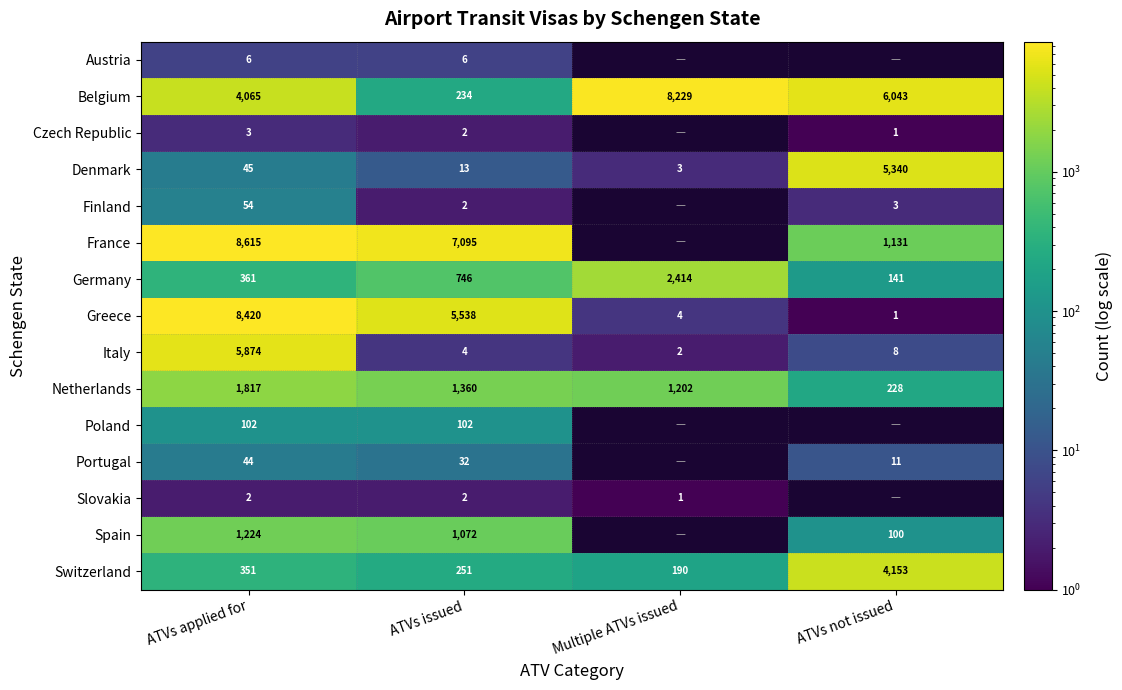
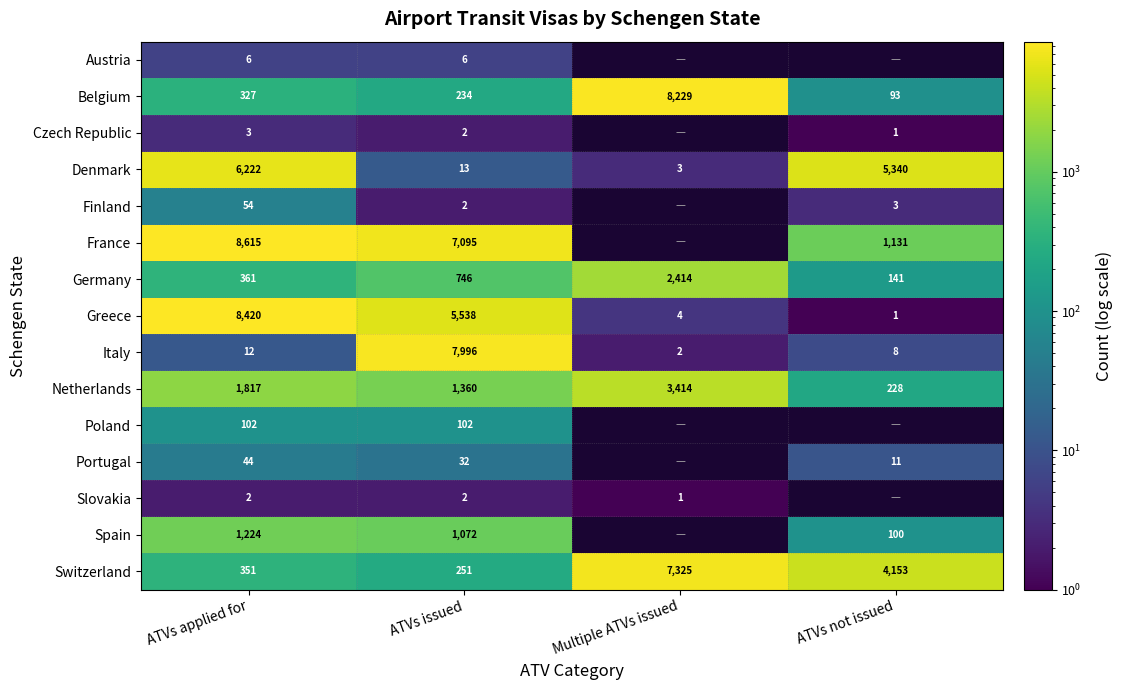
  {
    "Austria": {
      "ATVs applied for": "6",
      "ATVs issued": "6"
    },
    "Belgium": {
-     "ATVs applied for": "4,065",
+     "ATVs applied for": "327",
      "ATVs issued": "234",
      "Multiple ATVs issued": "8,229",
-     "ATVs not issued": "6,043"
+     "ATVs not issued": "93"
    },
    "Czech Republic": {
      "ATVs applied for": "3",
      "ATVs issued": "2",
      "ATVs not issued": "1"
    },
    "Denmark": {
-     "ATVs applied for": "45",
+     "ATVs applied for": "6,222",
      "ATVs issued": "13",
      "Multiple ATVs issued": "3",
      "ATVs not issued": "5,340"
    },
    "Finland": {
      "ATVs applied for": "54",
      "ATVs issued": "2",
      "ATVs not issued": "3"
    },
    "France": {
      "ATVs applied for": "8,615",
      "ATVs issued": "7,095",
      "ATVs not issued": "1,131"
    },
    "Germany": {
      "ATVs applied for": "361",
      "ATVs issued": "746",
      "Multiple ATVs issued": "2,414",
      "ATVs not issued": "141"
    },
    "Greece": {
      "ATVs applied for": "8,420",
      "ATVs issued": "5,538",
      "Multiple ATVs issued": "4",
      "ATVs not issued": "1"
    },
    "Italy": {
-     "ATVs applied for": "5,874",
-     "ATVs issued": "4",
+     "ATVs applied for": "12",
+     "ATVs issued": "7,996",
      "Multiple ATVs issued": "2",
      "ATVs not issued": "8"
    },
    "Netherlands": {
      "ATVs applied for": "1,817",
      "ATVs issued": "1,360",
-     "Multiple ATVs issued": "1,202",
+     "Multiple ATVs issued": "3,414",
      "ATVs not issued": "228"
    },
    "Poland": {
      "ATVs applied for": "102",
      "ATVs issued": "102"
    },
    "Portugal": {
      "ATVs applied for": "44",
      "ATVs issued": "32",
      "ATVs not issued": "11"
    },
    "Slovakia": {
      "ATVs applied for": "2",
      "ATVs issued": "2",
      "Multiple ATVs issued": "1"
    },
    "Spain": {
      "ATVs applied for": "1,224",
      "ATVs issued": "1,072",
      "ATVs not issued": "100"
    },
    "Switzerland": {
      "ATVs applied for": "351",
      "ATVs issued": "251",
-     "Multiple ATVs issued": "190",
+     "Multiple ATVs issued": "7,325",
      "ATVs not issued": "4,153"
    }
  }
